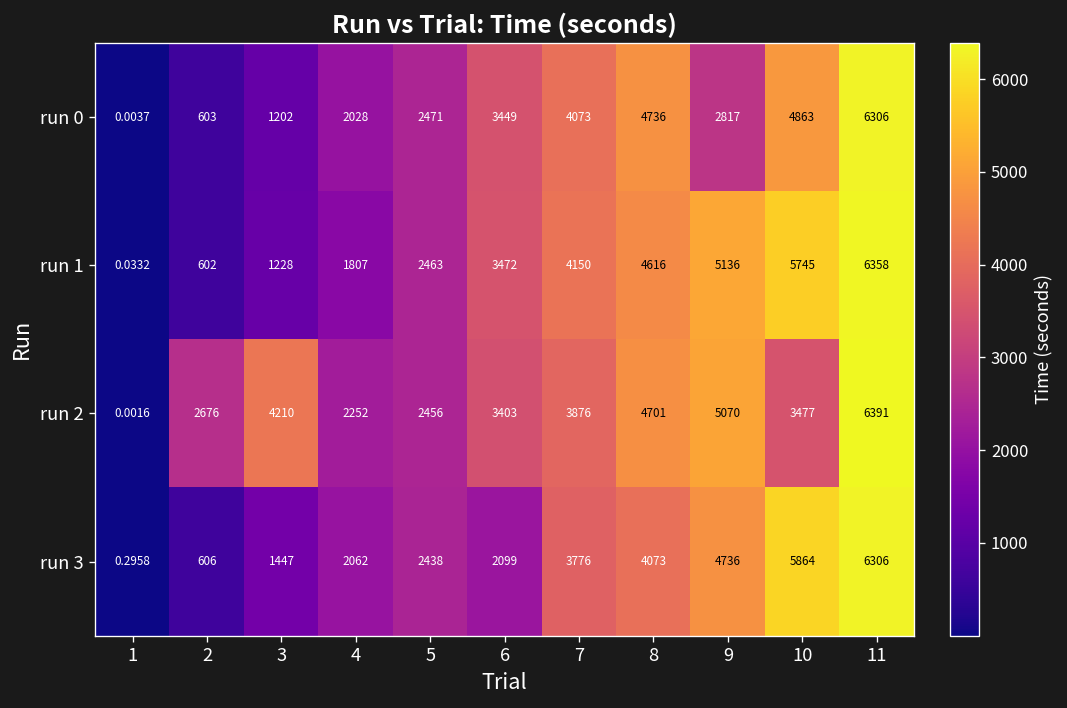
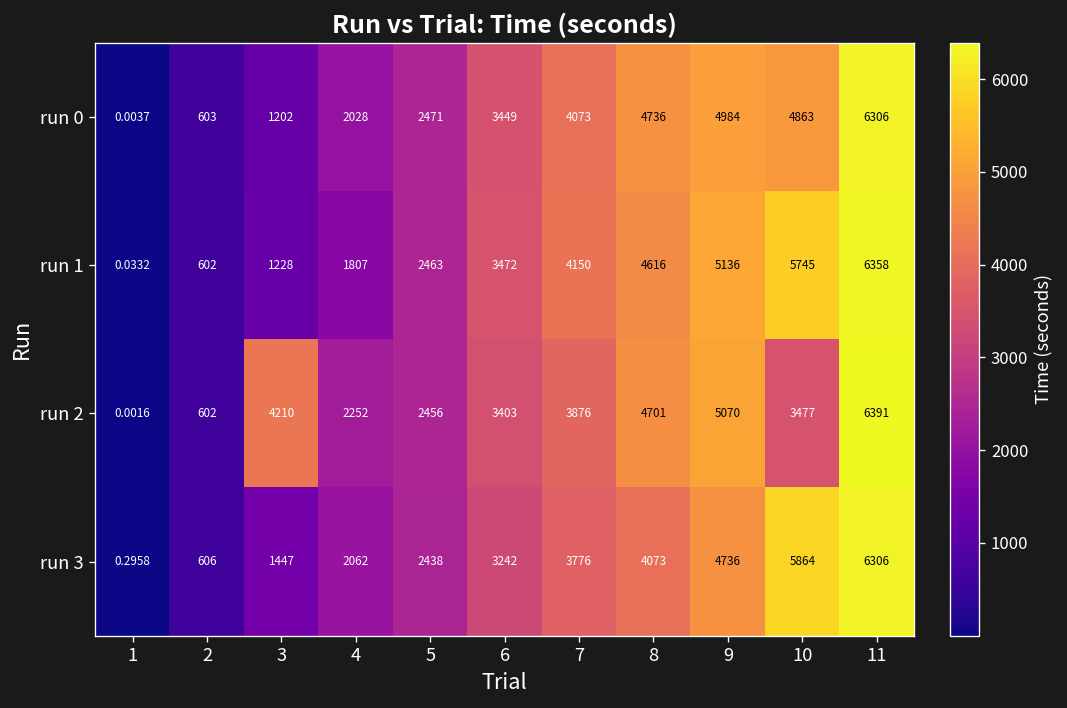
  {
    "run 0": {
      "1": 0.0037,
      "2": 603,
      "3": 1202,
      "4": 2028,
      "5": 2471,
      "6": 3449,
      "7": 4073,
      "8": 4736,
-     "9": 2817,
+     "9": 4984,
      "10": 4863,
      "11": 6306
    },
    "run 1": {
      "1": 0.0332,
      "2": 602,
      "3": 1228,
      "4": 1807,
      "5": 2463,
      "6": 3472,
      "7": 4150,
      "8": 4616,
      "9": 5136,
      "10": 5745,
      "11": 6358
    },
    "run 2": {
      "1": 0.0016,
-     "2": 2676,
+     "2": 602,
      "3": 4210,
      "4": 2252,
      "5": 2456,
      "6": 3403,
      "7": 3876,
      "8": 4701,
      "9": 5070,
      "10": 3477,
      "11": 6391
    },
    "run 3": {
      "1": 0.2958,
      "2": 606,
      "3": 1447,
      "4": 2062,
      "5": 2438,
-     "6": 2099,
+     "6": 3242,
      "7": 3776,
      "8": 4073,
      "9": 4736,
      "10": 5864,
      "11": 6306
    }
  }
